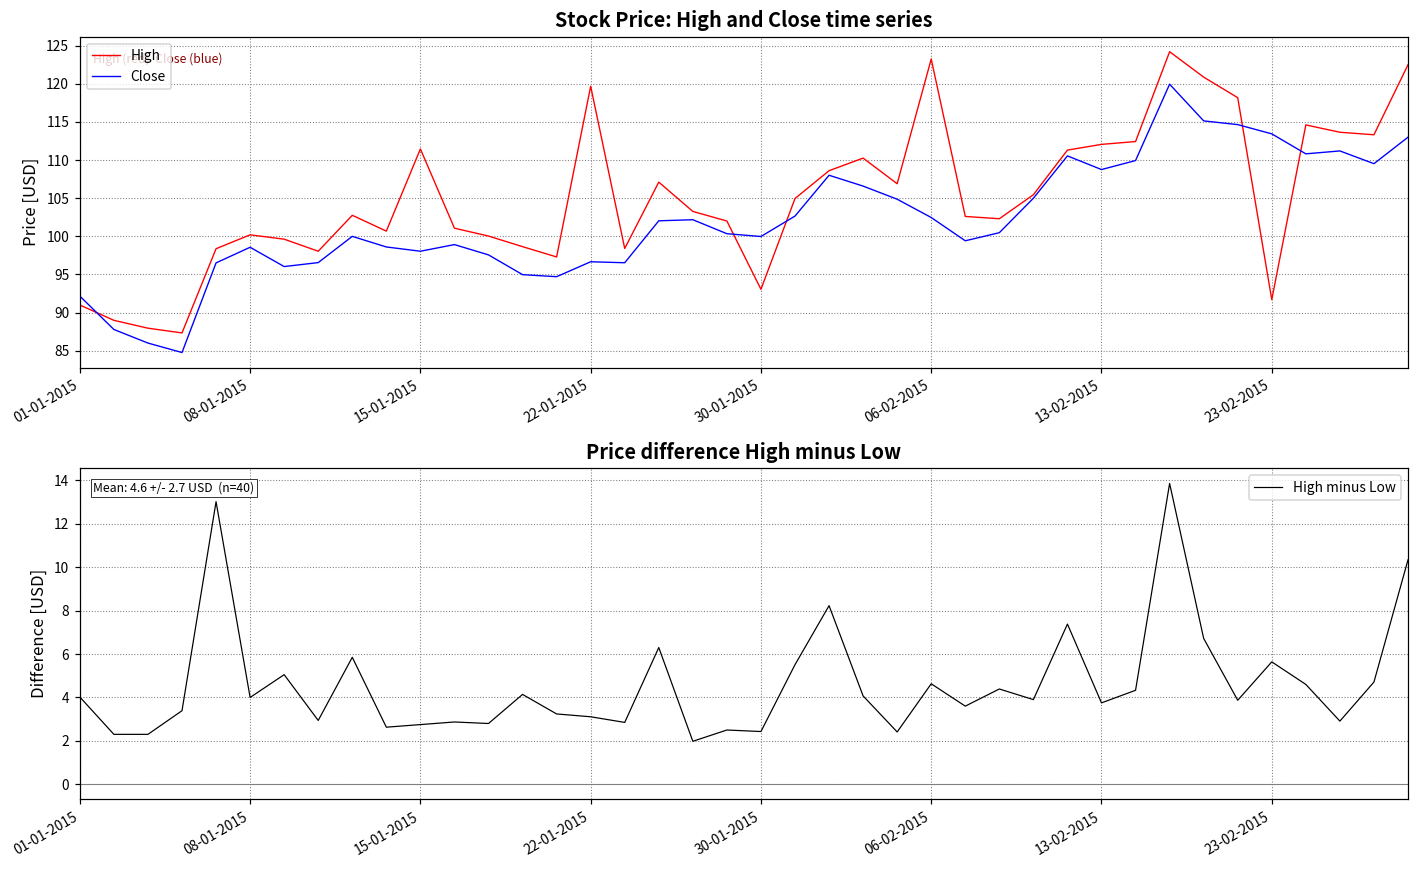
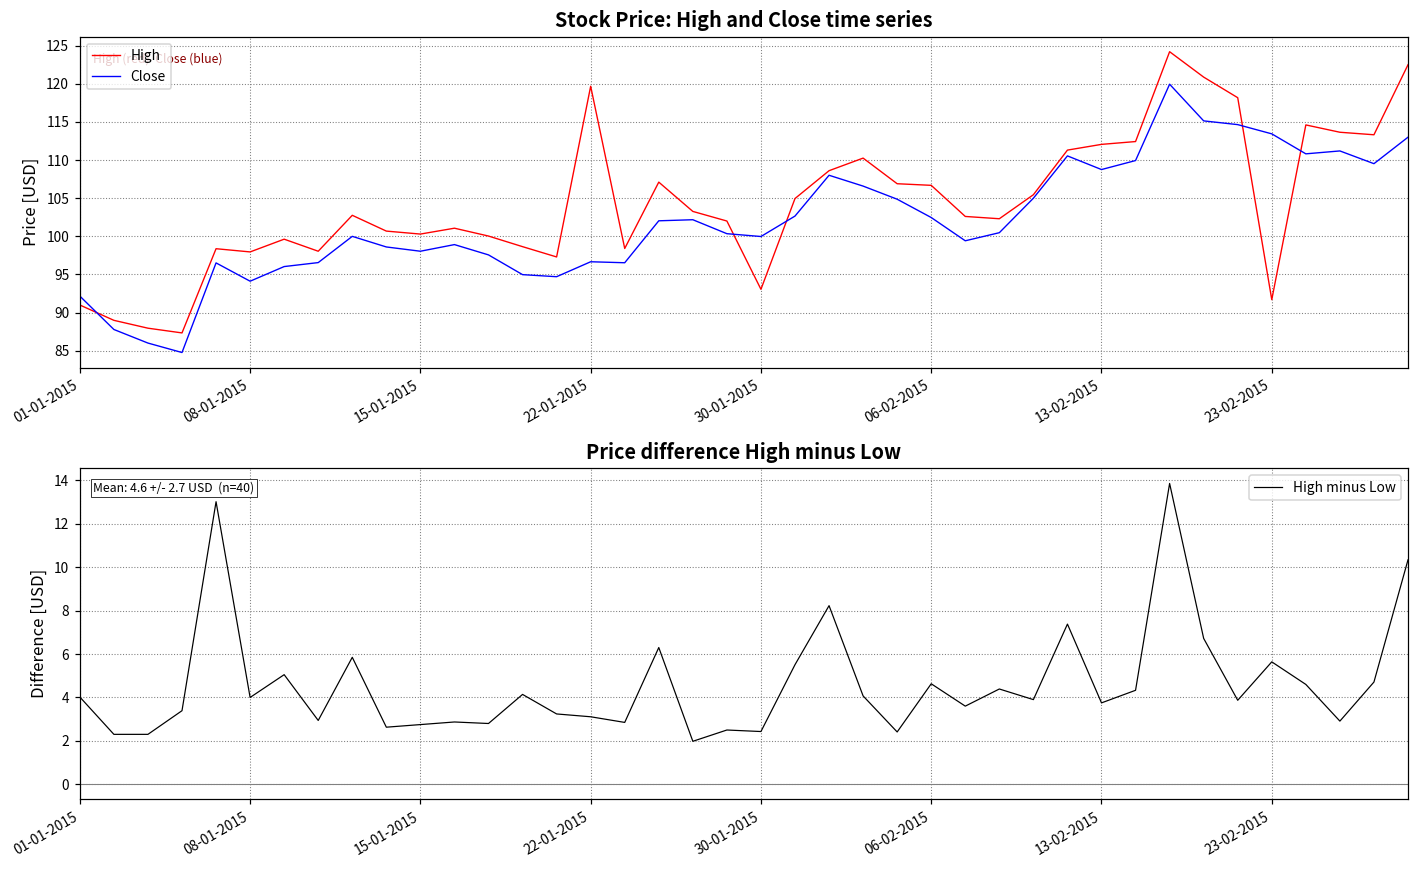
  {
    "Stock Price: High and Close time series": {
      "High": {
        "01-01-2015": 91,
-       "08-01-2015": 100,
-       "15-01-2015": 111,
+       "08-01-2015": 98,
+       "15-01-2015": 100,
        "22-01-2015": 120,
        "30-01-2015": 93,
-       "06-02-2015": 123,
+       "06-02-2015": 107,
        "13-02-2015": 112,
        "23-02-2015": 92
      },
      "Close": {
        "01-01-2015": 92,
-       "08-01-2015": 99,
+       "08-01-2015": 94,
        "15-01-2015": 98,
        "22-01-2015": 97,
        "30-01-2015": 100,
        "06-02-2015": 102,
        "13-02-2015": 109,
        "23-02-2015": 113
      }
    },
    "Price difference High minus Low": {
      "01-01-2015": 4.0,
      "08-01-2015": 4.0,
      "15-01-2015": 2.8,
      "22-01-2015": 3.1,
      "30-01-2015": 2.4,
      "06-02-2015": 4.6,
      "13-02-2015": 3.8,
      "23-02-2015": 5.6
    }
  }
